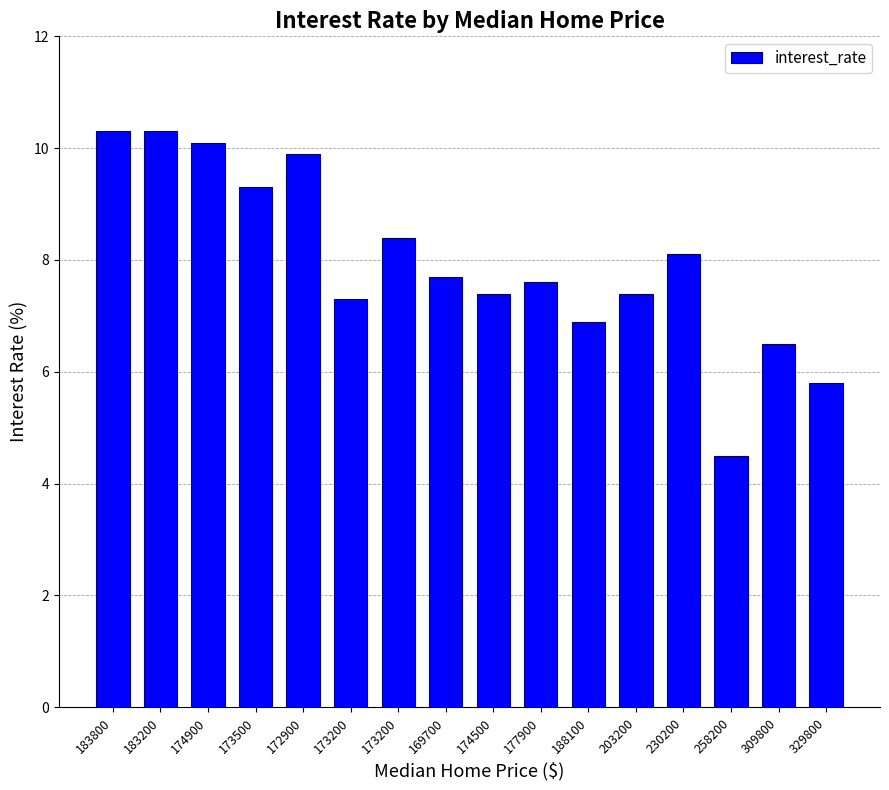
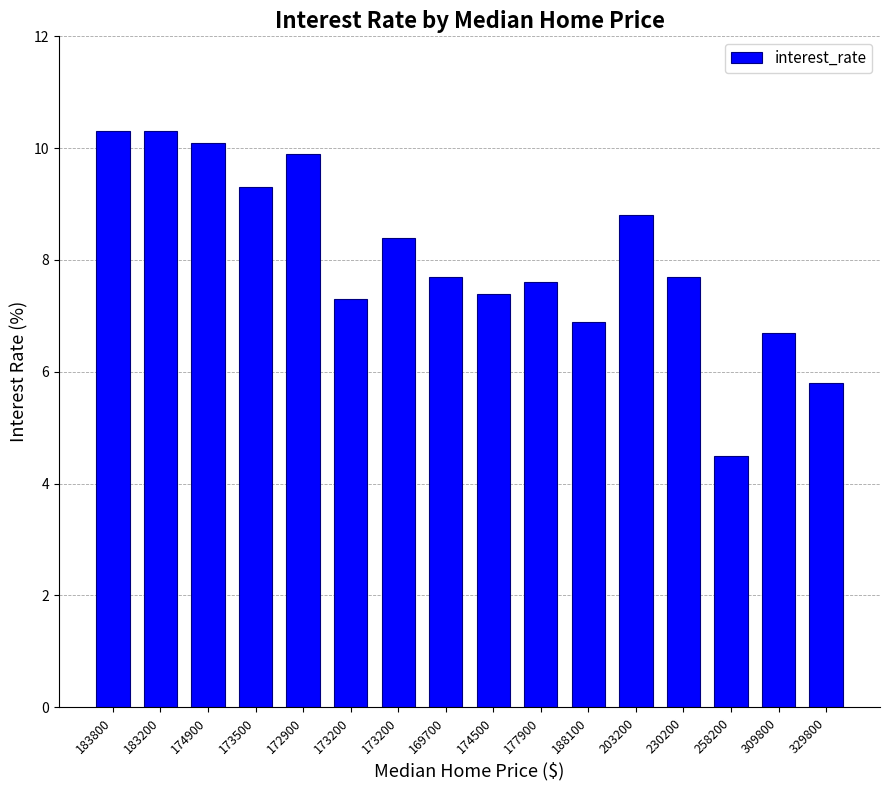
  {
    "183800": 10.3,
    "183200": 10.3,
    "174900": 10.1,
    "173500": 9.3,
    "172900": 9.9,
    "169700": 7.7,
    "174500": 7.4,
    "177900": 7.6,
    "188100": 6.9,
-   "203200": 7.4,
-   "230200": 8.1,
+   "203200": 8.8,
+   "230200": 7.7,
    "258200": 4.5,
-   "309800": 6.5,
+   "309800": 6.7,
    "329800": 5.8
  }
